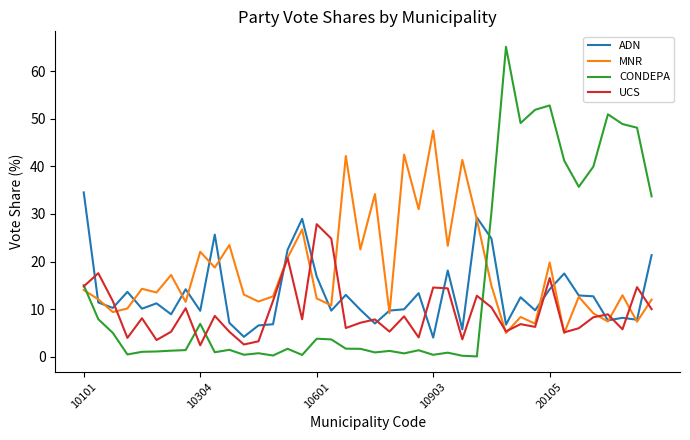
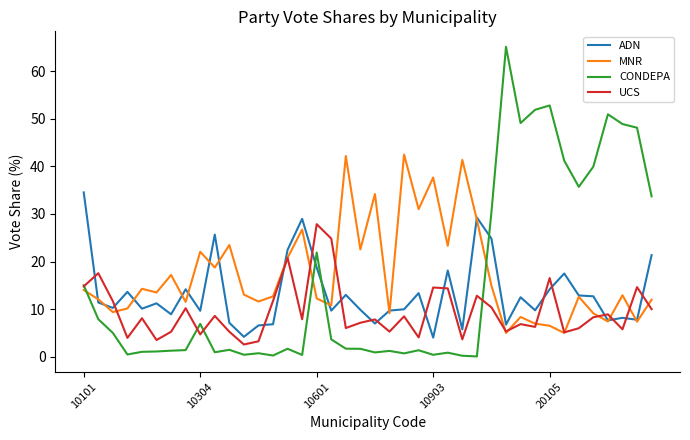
  {
    "ADN": {
      "10101": 35,
      "10304": 10,
-     "10601": 17,
+     "10601": 19,
      "10903": 4,
      "20105": 14
    },
    "MNR": {
      "10101": 14,
      "10304": 22,
      "10601": 12,
-     "10903": 48,
-     "20105": 20
+     "10903": 38,
+     "20105": 7
    },
    "CONDEPA": {
      "10304": 7,
-     "10601": 4,
+     "10601": 22,
      "10903": 0,
      "20105": 53
    },
    "UCS": {
-     "10304": 2,
+     "10304": 5,
      "10601": 28,
      "10903": 15,
      "20105": 17
    }
  }
